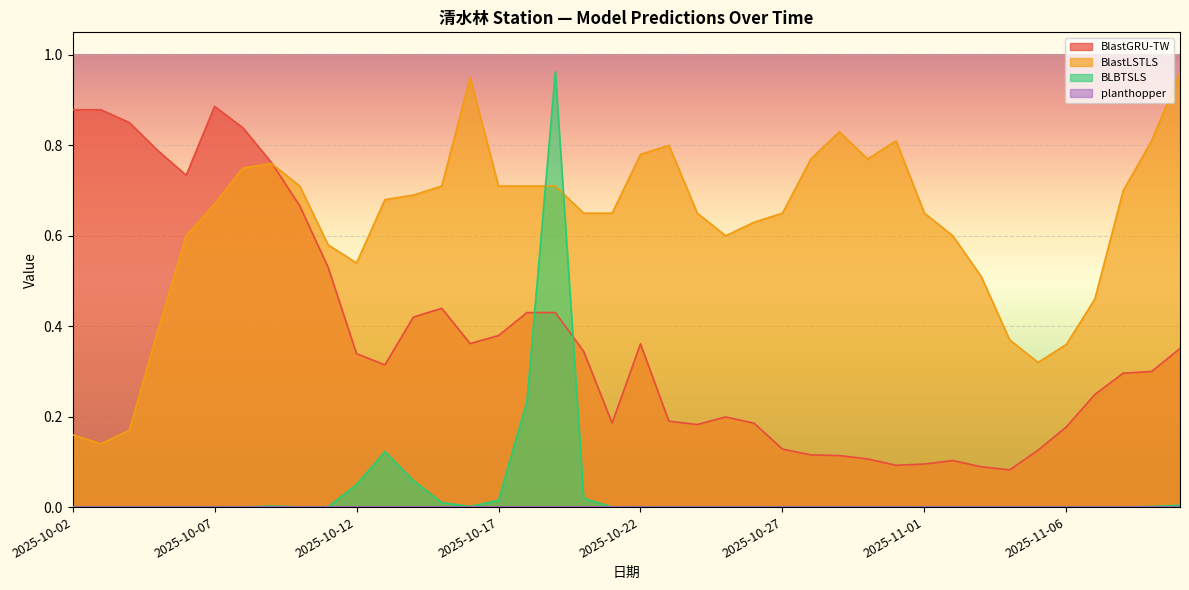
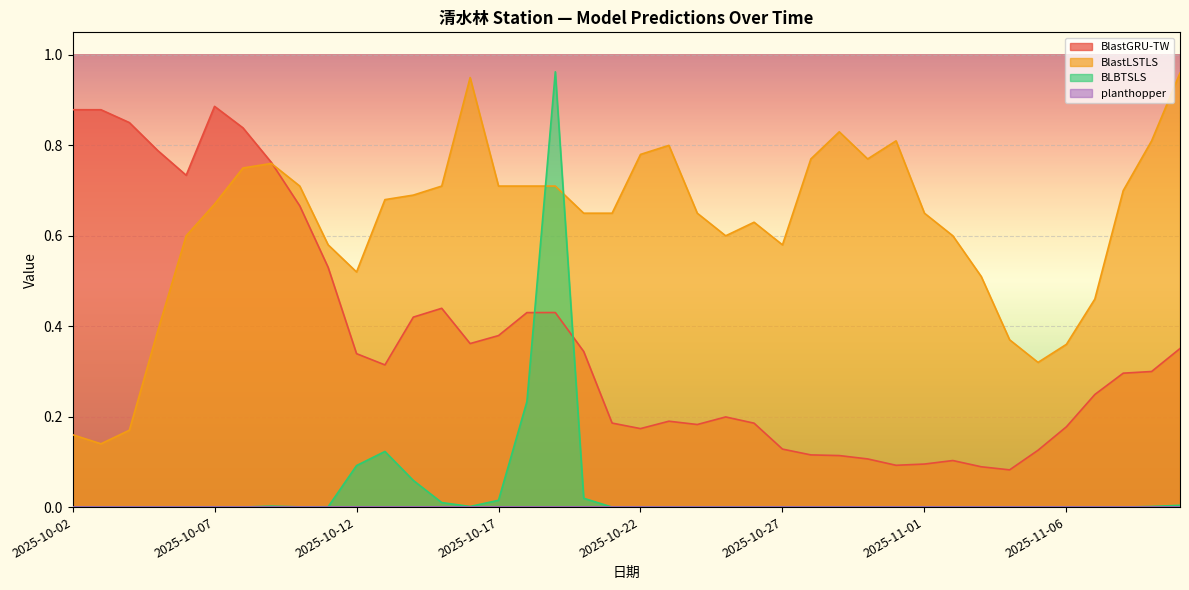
  {
    "BlastGRU-TW": {
      "2025-10-02": 0.88,
      "2025-10-07": 0.89,
      "2025-10-12": 0.34,
      "2025-10-17": 0.38,
-     "2025-10-22": 0.36,
+     "2025-10-22": 0.17,
      "2025-10-27": 0.13,
      "2025-11-01": 0.10,
      "2025-11-06": 0.18
    },
    "BlastLSTLS": {
      "2025-10-02": 0.16,
      "2025-10-07": 0.67,
-     "2025-10-12": 0.54,
+     "2025-10-12": 0.52,
      "2025-10-17": 0.71,
      "2025-10-22": 0.78,
-     "2025-10-27": 0.65,
+     "2025-10-27": 0.58,
      "2025-11-01": 0.65,
      "2025-11-06": 0.36
    },
    "BLBTSLS": {
-     "2025-10-12": 0.05,
+     "2025-10-12": 0.09,
      "2025-10-17": 0.02
    },
    "planthopper": {
      "2025-10-12": 0.00,
      "2025-10-17": 0.00
    }
  }
